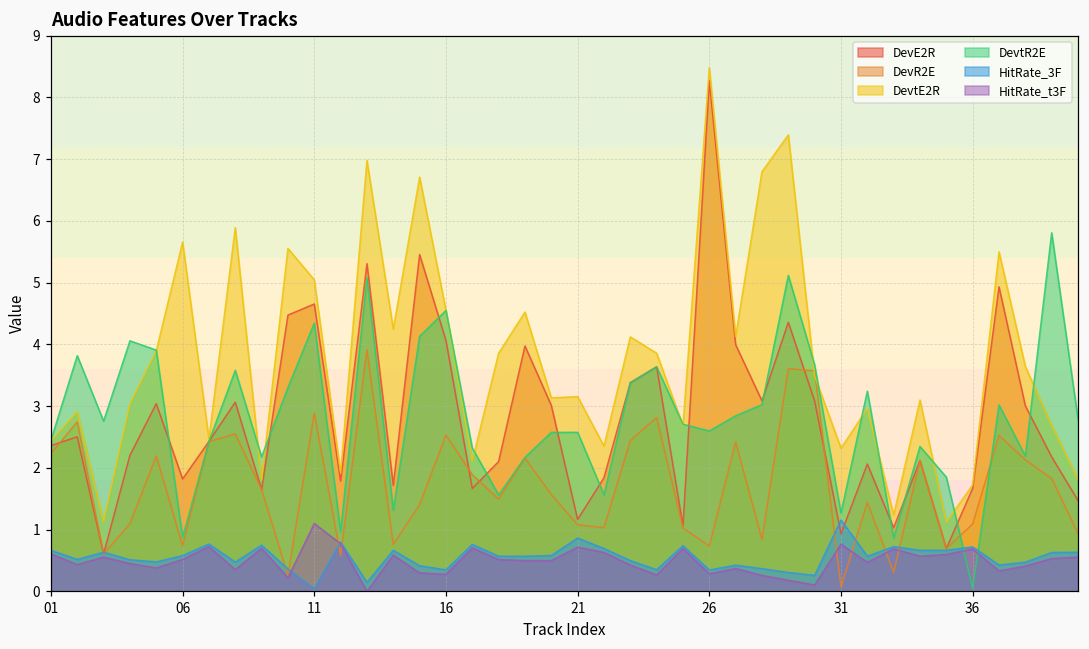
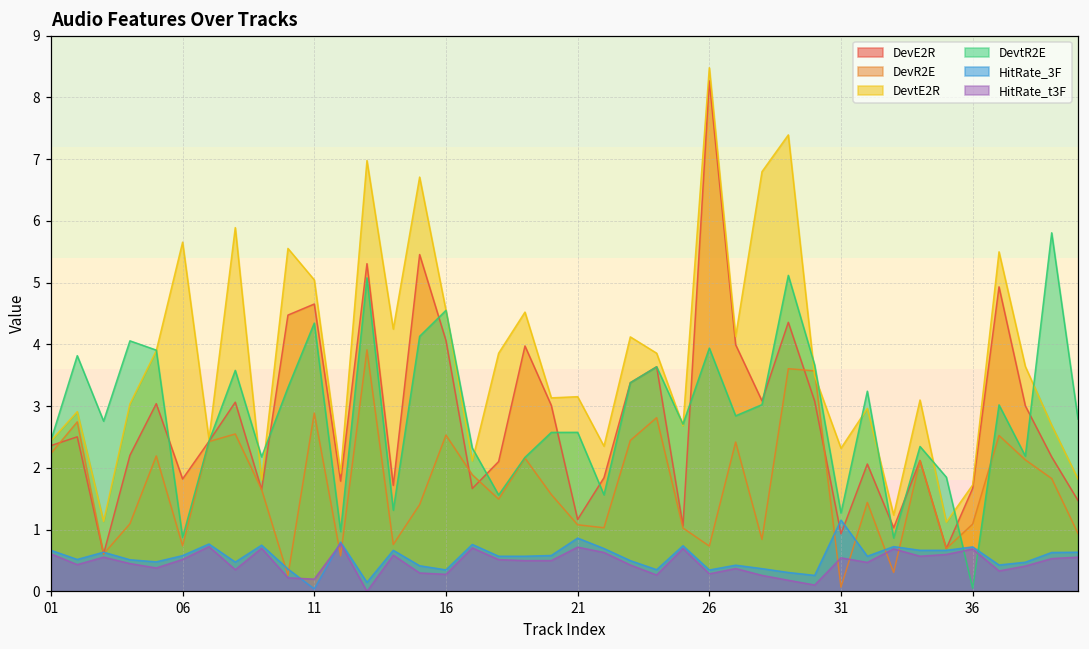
  {
    "DevtR2E": {
      "06": 0.9,
      "11": 4.3,
      "21": 2.6,
-     "26": 2.6,
+     "26": 3.9,
      "31": 1.3,
      "36": 0.1
    },
    "HitRate_3F": {
      "01": 0.7,
      "06": 0.6,
      "11": 0.0,
      "16": 0.4,
      "21": 0.9,
      "26": 0.3,
      "31": 1.2
    },
    "HitRate_t3F": {
      "01": 0.6,
      "06": 0.5,
-     "11": 1.1,
+     "11": 0.2,
      "16": 0.3,
      "21": 0.7,
      "26": 0.3,
-     "31": 0.8
+     "31": 0.5
    }
  }
